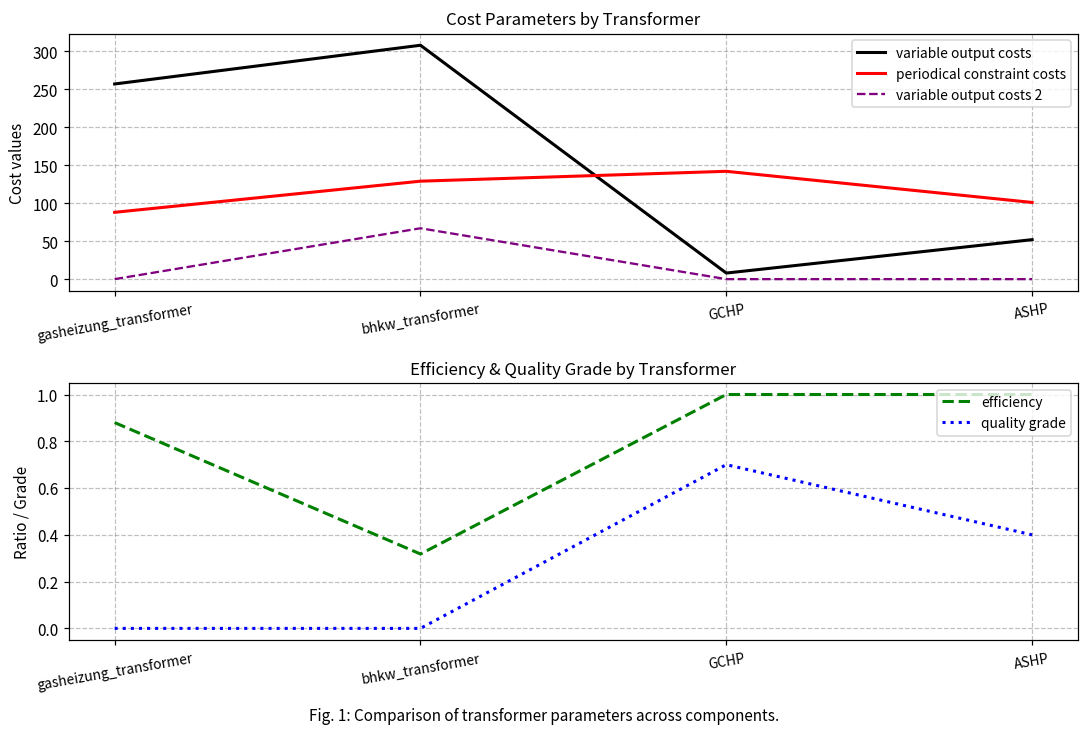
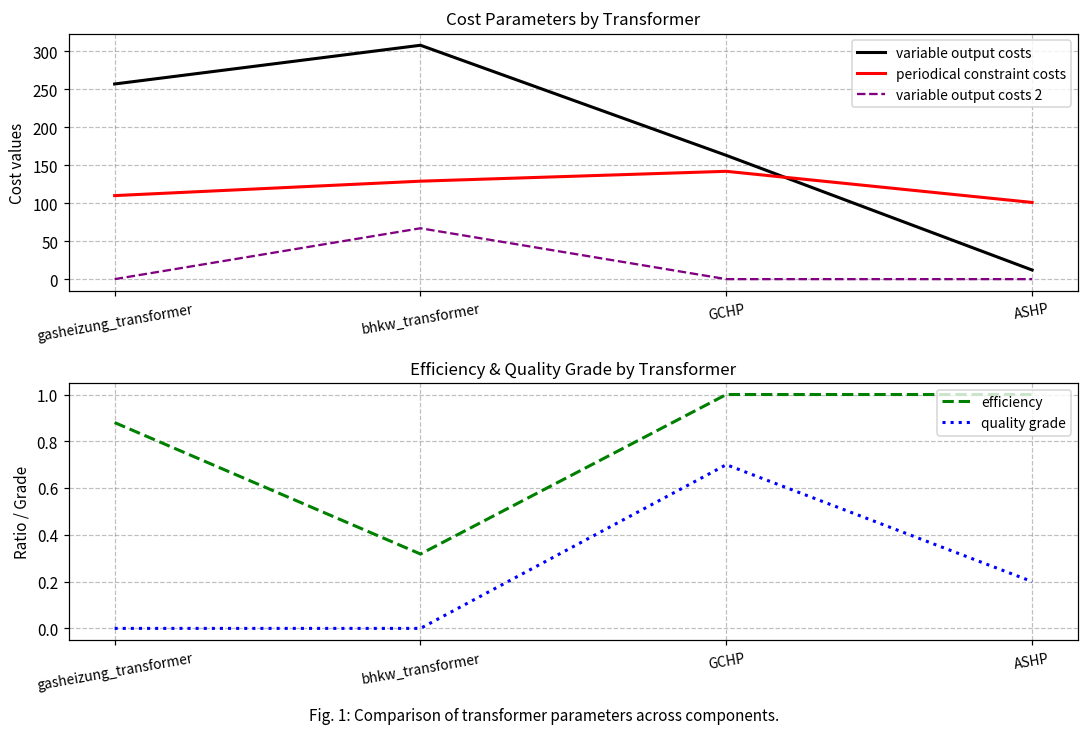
  {
    "Cost Parameters by Transformer": {
      "variable output costs": {
        "gasheizung_transformer": 260,
        "bhkw_transformer": 310,
-       "GCHP": 10,
-       "ASHP": 50
+       "GCHP": 160,
+       "ASHP": 10
      },
      "periodical constraint costs": {
-       "gasheizung_transformer": 90,
+       "gasheizung_transformer": 110,
        "bhkw_transformer": 130,
        "GCHP": 140,
        "ASHP": 100
      },
      "variable output costs 2": {
        "gasheizung_transformer": 0,
        "bhkw_transformer": 70,
        "GCHP": 0,
        "ASHP": 0
      }
    },
    "Efficiency & Quality Grade by Transformer": {
      "efficiency": {
        "gasheizung_transformer": 0.88,
        "bhkw_transformer": 0.32,
        "GCHP": 1.0
      },
      "quality grade": {
        "gasheizung_transformer": 0.0,
        "bhkw_transformer": 0.0,
        "GCHP": 0.7,
-       "ASHP": 0.4
+       "ASHP": 0.2
      }
    }
  }
